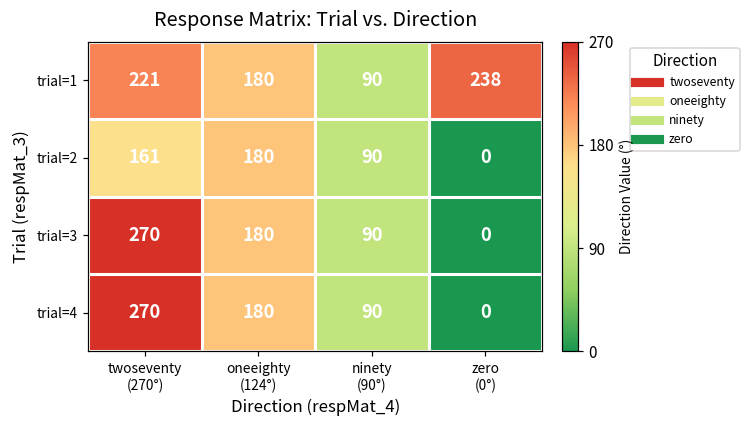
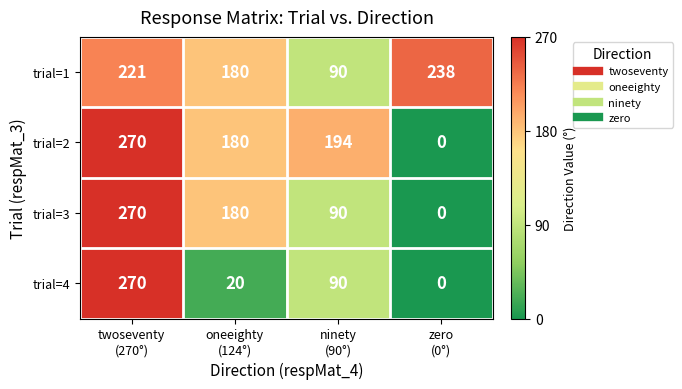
  {
    "trial=1": {
      "twoseventy (270°)": 221,
      "oneeighty (124°)": 180,
      "ninety (90°)": 90,
      "zero (0°)": 238
    },
    "trial=2": {
-     "twoseventy (270°)": 161,
+     "twoseventy (270°)": 270,
      "oneeighty (124°)": 180,
-     "ninety (90°)": 90,
+     "ninety (90°)": 194,
      "zero (0°)": 0
    },
    "trial=3": {
      "twoseventy (270°)": 270,
      "oneeighty (124°)": 180,
      "ninety (90°)": 90,
      "zero (0°)": 0
    },
    "trial=4": {
      "twoseventy (270°)": 270,
-     "oneeighty (124°)": 180,
+     "oneeighty (124°)": 20,
      "ninety (90°)": 90,
      "zero (0°)": 0
    }
  }
